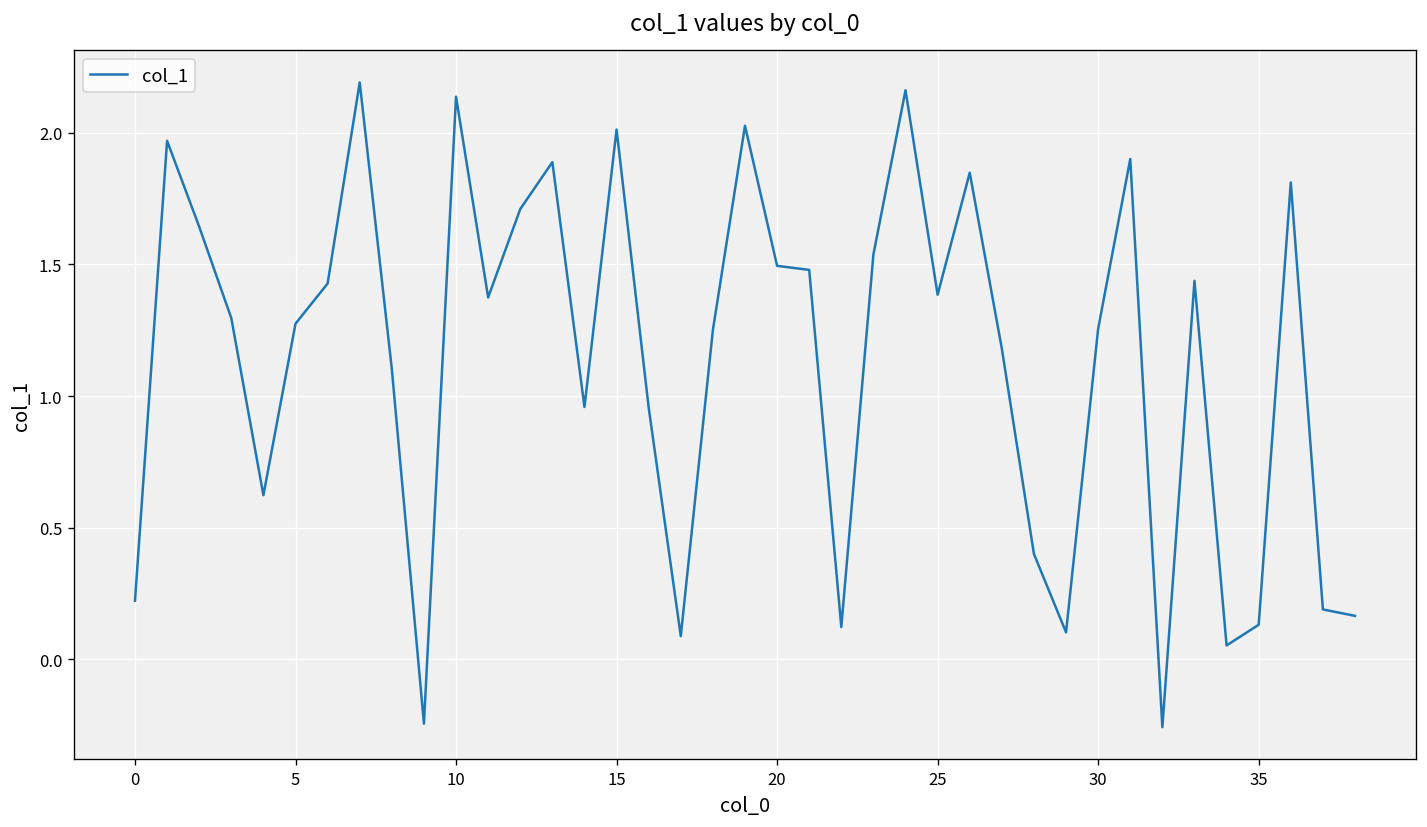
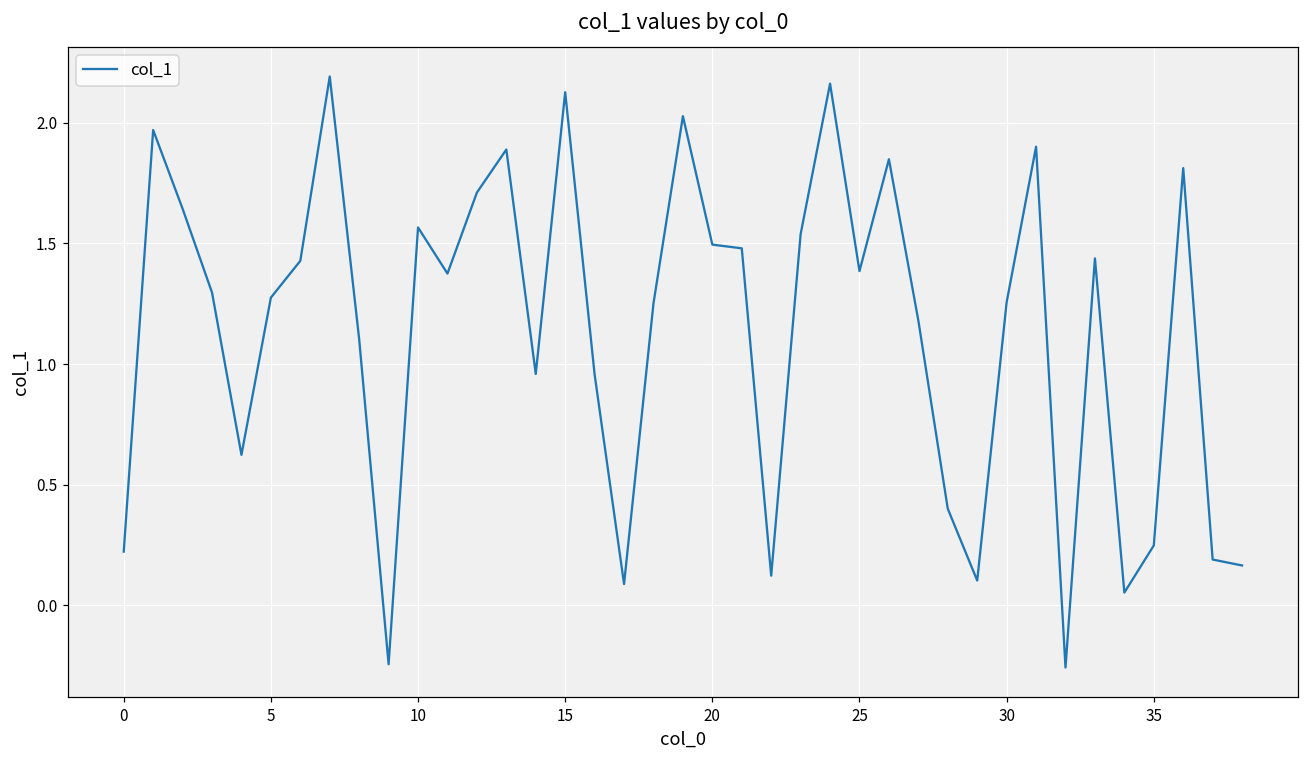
  {
    "0": 0.22,
    "5": 1.28,
-   "10": 2.14,
-   "15": 2.01,
+   "10": 1.57,
+   "15": 2.13,
    "20": 1.49,
    "25": 1.39,
    "30": 1.26,
-   "35": 0.13
+   "35": 0.25
  }
